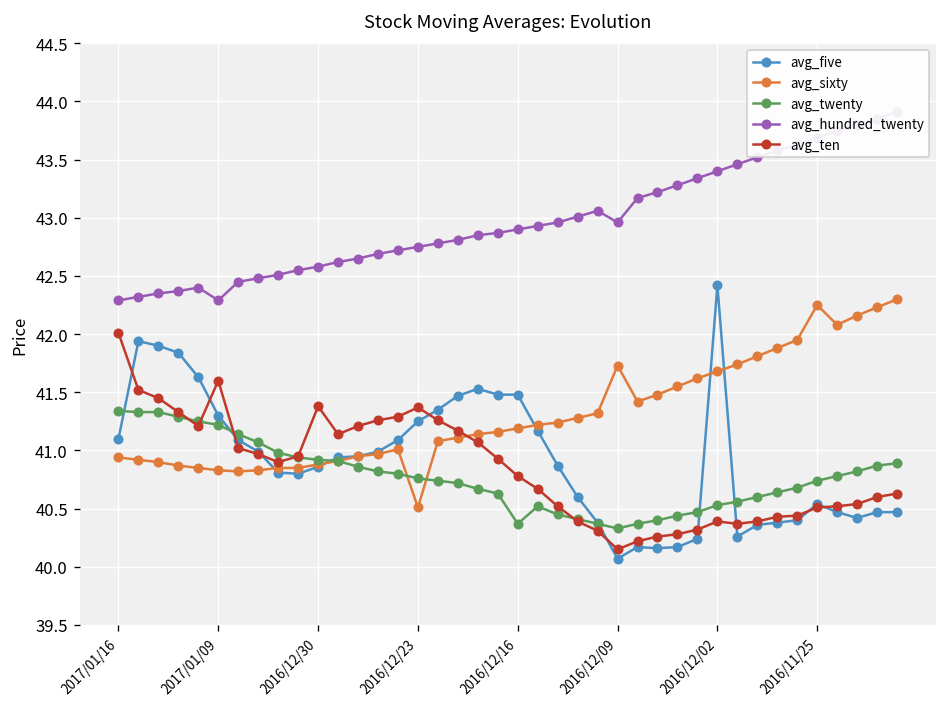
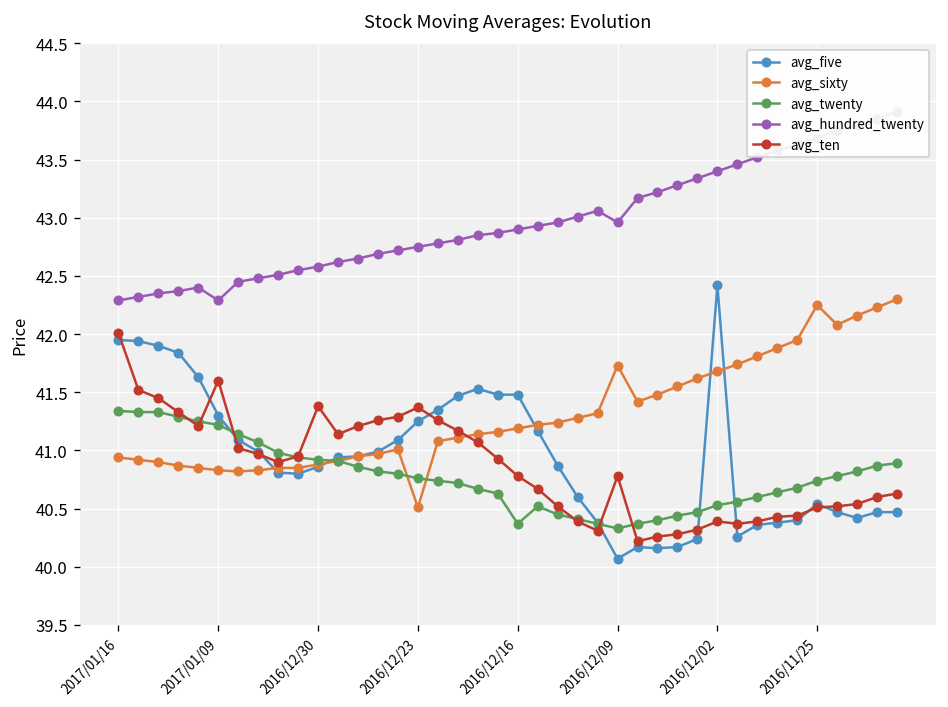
  {
    "avg_five": {
-     "2017/01/16": 41.1,
+     "2017/01/16": 42.0,
      "2017/01/09": 41.3,
      "2016/12/23": 41.3,
      "2016/12/16": 41.5,
      "2016/12/09": 40.1,
      "2016/12/02": 42.4,
      "2016/11/25": 40.5
    },
    "avg_sixty": {
      "2017/01/16": 40.9,
      "2017/01/09": 40.8,
      "2016/12/23": 40.5,
      "2016/12/16": 41.2,
      "2016/12/09": 41.7,
      "2016/12/02": 41.7,
      "2016/11/25": 42.3
    },
    "avg_twenty": {
      "2017/01/16": 41.3,
      "2017/01/09": 41.2,
      "2016/12/30": 40.9,
      "2016/12/23": 40.8,
      "2016/12/16": 40.4,
      "2016/12/09": 40.3,
      "2016/12/02": 40.5,
      "2016/11/25": 40.7
    },
    "avg_hundred_twenty": {
      "2017/01/16": 42.3,
      "2017/01/09": 42.3,
      "2016/12/30": 42.6,
      "2016/12/23": 42.8,
      "2016/12/16": 42.9,
      "2016/12/09": 43.0,
      "2016/12/02": 43.4
    },
    "avg_ten": {
      "2017/01/16": 42.0,
      "2017/01/09": 41.6,
      "2016/12/30": 41.4,
      "2016/12/23": 41.4,
      "2016/12/16": 40.8,
-     "2016/12/09": 40.2,
+     "2016/12/09": 40.8,
      "2016/12/02": 40.4,
      "2016/11/25": 40.5
    }
  }
